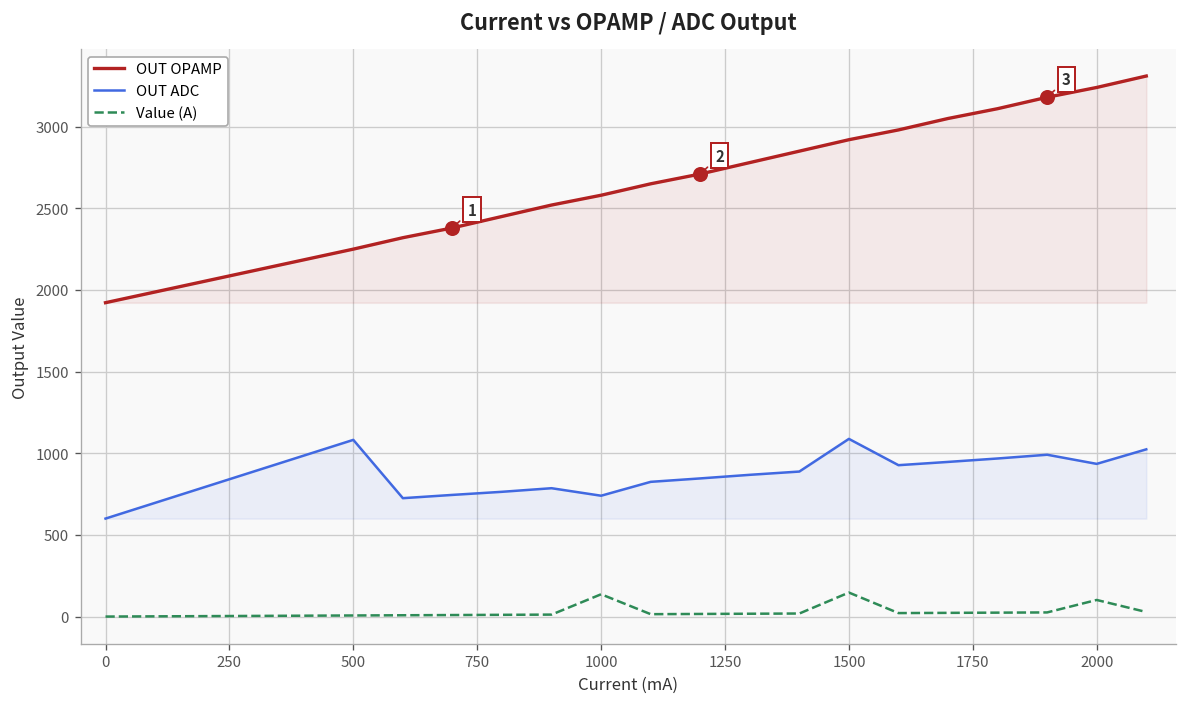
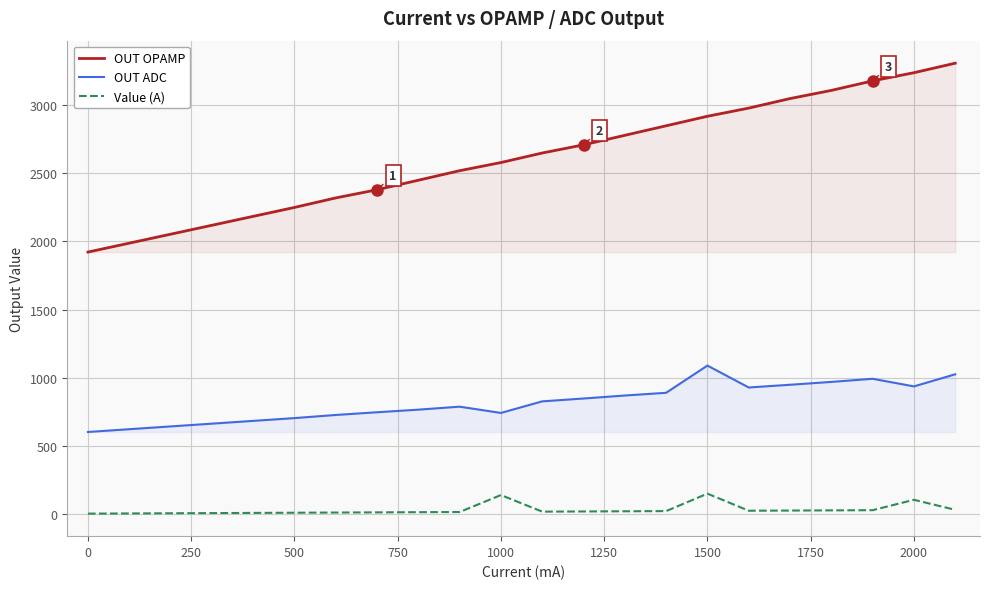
  {
    "OUT ADC": {
      "0": 600,
-     "500": 1080,
+     "500": 700,
      "1000": 740,
      "1500": 1090,
      "2000": 940
    },
    "Value (A)": {
      "0": 0,
      "500": 10,
      "1000": 140,
      "1500": 150,
      "2000": 100
    }
  }
